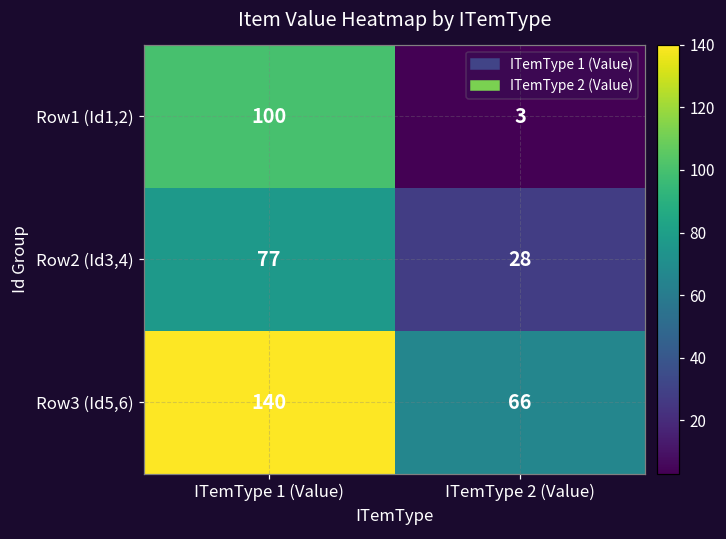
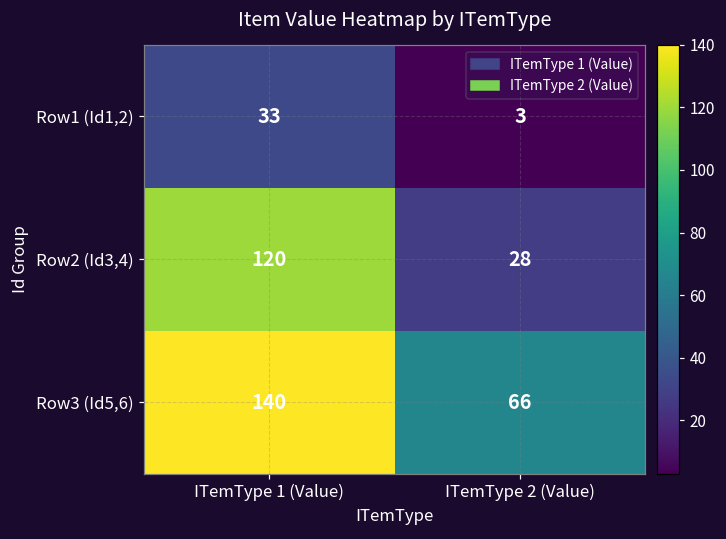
  {
    "Row1 (Id1,2)": {
-     "ITemType 1 (Value)": 100,
+     "ITemType 1 (Value)": 33,
      "ITemType 2 (Value)": 3
    },
    "Row2 (Id3,4)": {
-     "ITemType 1 (Value)": 77,
+     "ITemType 1 (Value)": 120,
      "ITemType 2 (Value)": 28
    },
    "Row3 (Id5,6)": {
      "ITemType 1 (Value)": 140,
      "ITemType 2 (Value)": 66
    }
  }
